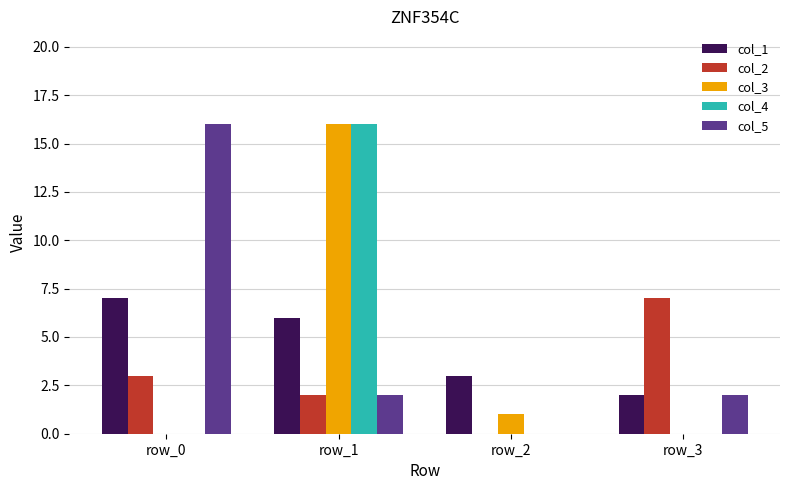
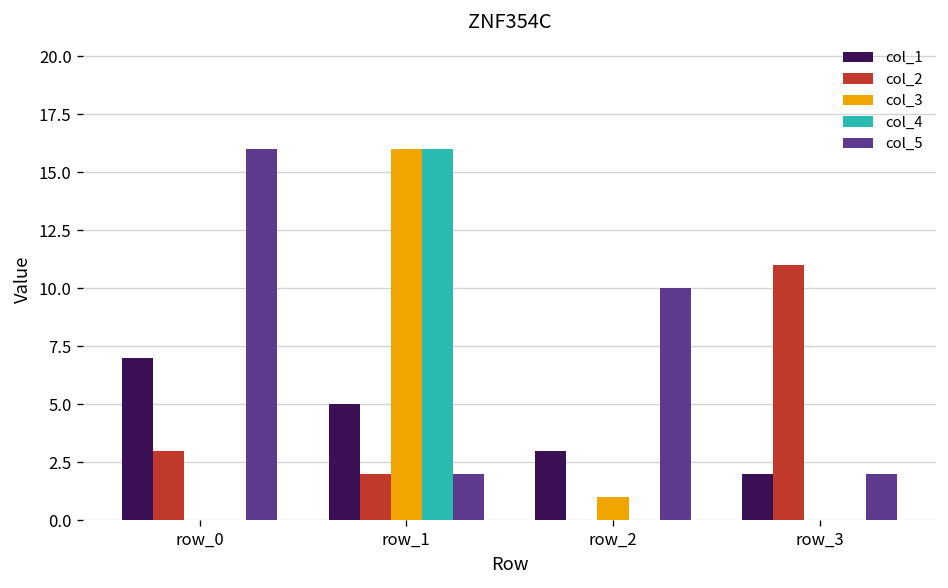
  {
    "col_1": {
      "row_0": 7,
-     "row_1": 6,
+     "row_1": 5,
      "row_2": 3,
      "row_3": 2
    },
    "col_2": {
      "row_0": 3,
      "row_1": 2,
      "row_2": 0,
-     "row_3": 7
+     "row_3": 11
    },
    "col_3": {
      "row_0": 0,
      "row_1": 16,
      "row_2": 1,
      "row_3": 0
    },
    "col_4": {
      "row_0": 0,
      "row_1": 16,
      "row_2": 0,
      "row_3": 0
    },
    "col_5": {
      "row_0": 16,
      "row_1": 2,
-     "row_2": 0,
+     "row_2": 10,
      "row_3": 2
    }
  }
